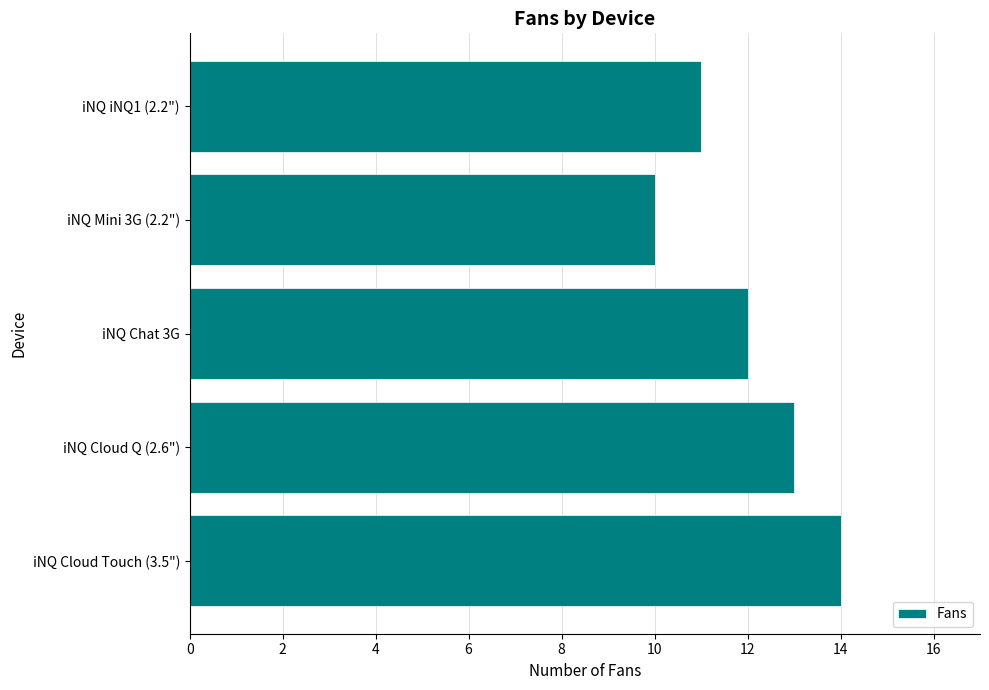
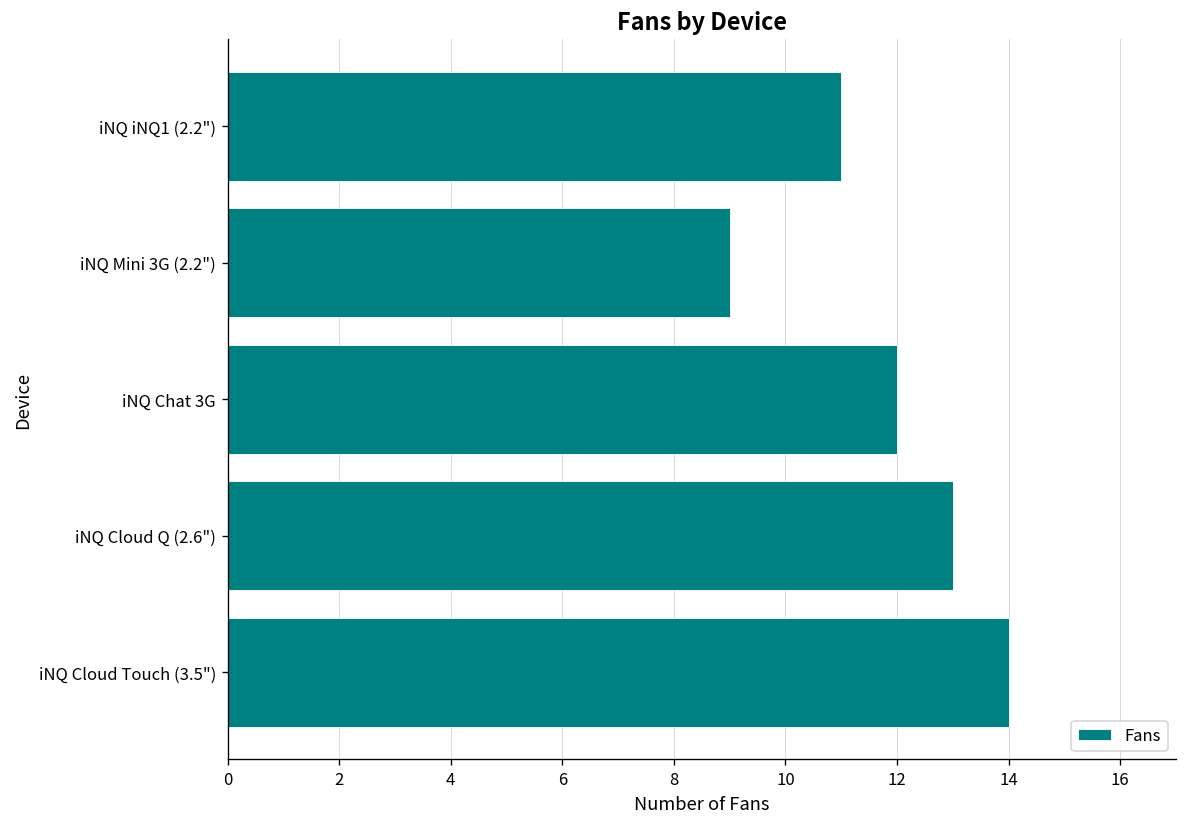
  {
    "iNQ iNQ1 (2.2\")": 11,
-   "iNQ Mini 3G (2.2\")": 10,
+   "iNQ Mini 3G (2.2\")": 9,
    "iNQ Chat 3G": 12,
    "iNQ Cloud Q (2.6\")": 13,
    "iNQ Cloud Touch (3.5\")": 14
  }
